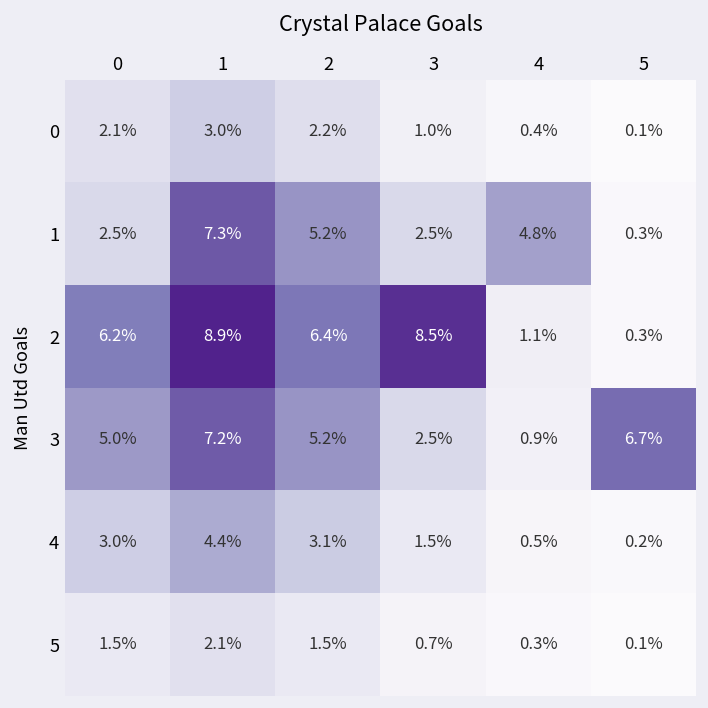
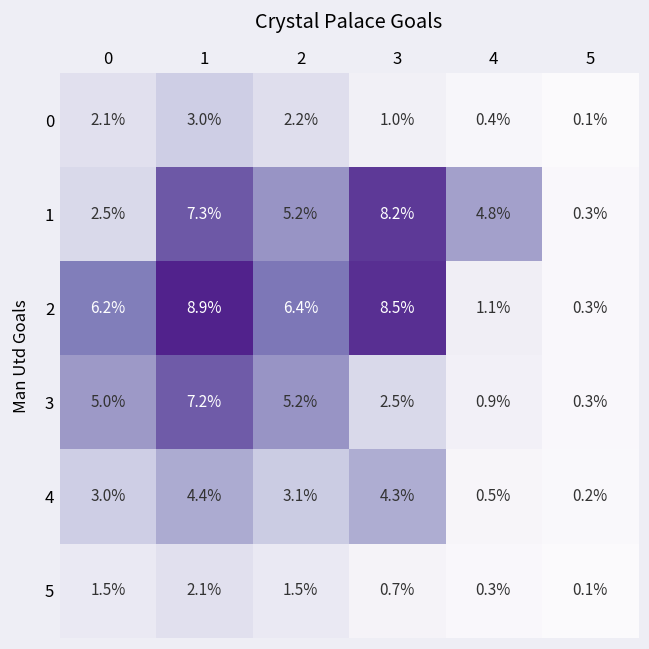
  {
    "0": {
      "0": "2.1%",
      "1": "3.0%",
      "2": "2.2%",
      "3": "1.0%",
      "4": "0.4%",
      "5": "0.1%"
    },
    "1": {
      "0": "2.5%",
      "1": "7.3%",
      "2": "5.2%",
-     "3": "2.5%",
+     "3": "8.2%",
      "4": "4.8%",
      "5": "0.3%"
    },
    "2": {
      "0": "6.2%",
      "1": "8.9%",
      "2": "6.4%",
      "3": "8.5%",
      "4": "1.1%",
      "5": "0.3%"
    },
    "3": {
      "0": "5.0%",
      "1": "7.2%",
      "2": "5.2%",
      "3": "2.5%",
      "4": "0.9%",
-     "5": "6.7%"
+     "5": "0.3%"
    },
    "4": {
      "0": "3.0%",
      "1": "4.4%",
      "2": "3.1%",
-     "3": "1.5%",
+     "3": "4.3%",
      "4": "0.5%",
      "5": "0.2%"
    },
    "5": {
      "0": "1.5%",
      "1": "2.1%",
      "2": "1.5%",
      "3": "0.7%",
      "4": "0.3%",
      "5": "0.1%"
    }
  }
